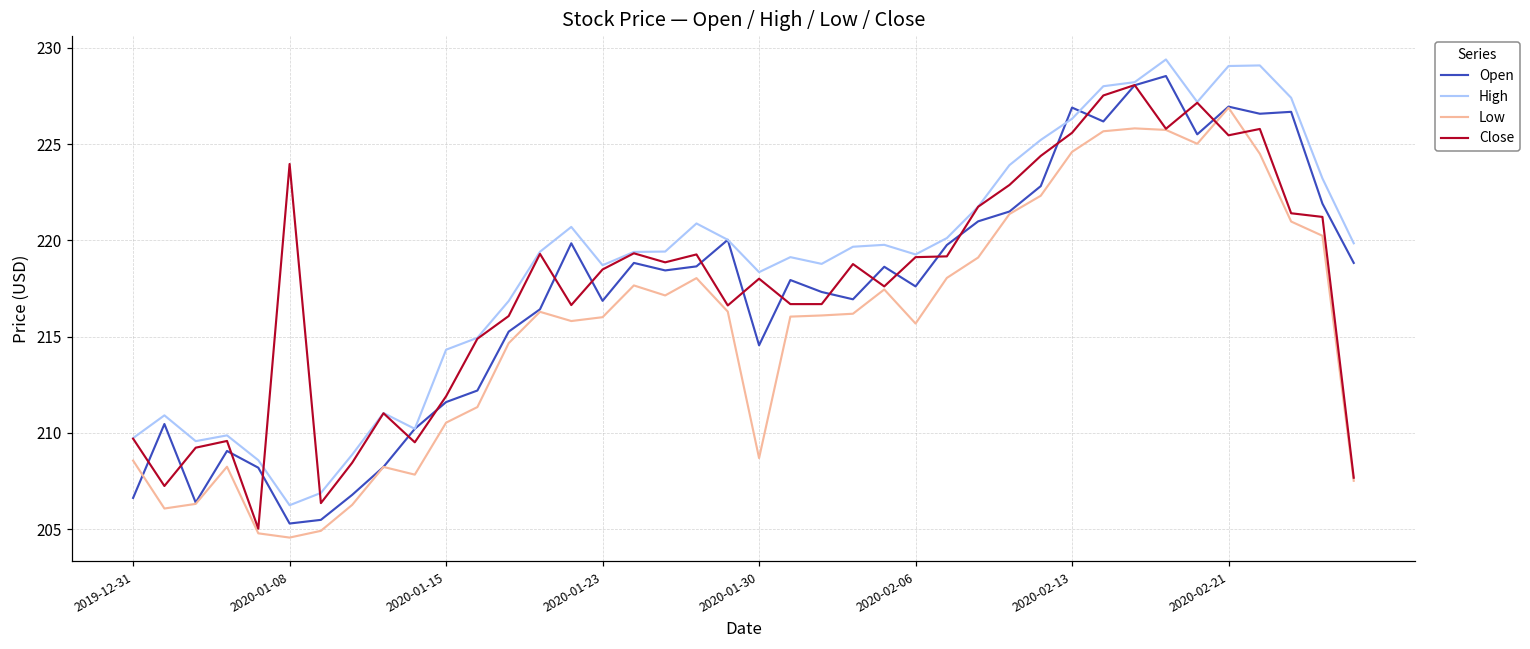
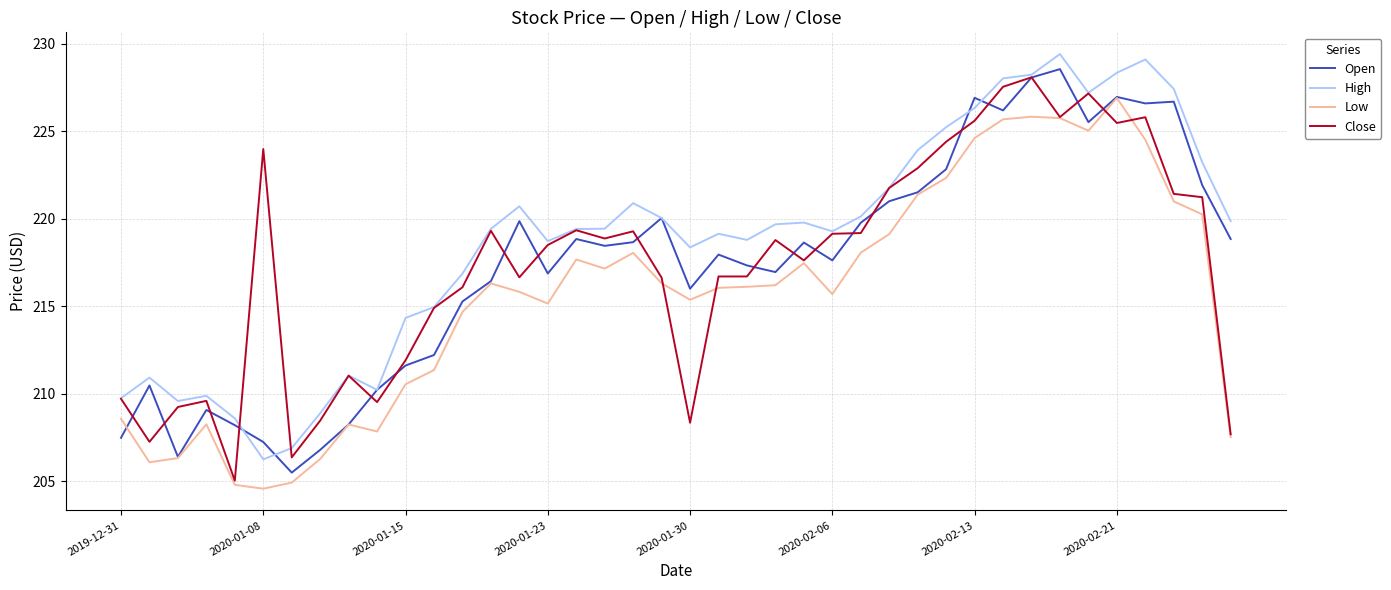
  {
    "Open": {
-     "2019-12-31": 206.6,
-     "2020-01-08": 205.3,
+     "2019-12-31": 207.5,
+     "2020-01-08": 207.2,
      "2020-01-15": 211.6,
      "2020-01-23": 216.9,
-     "2020-01-30": 214.6,
+     "2020-01-30": 216.0,
      "2020-02-06": 217.6,
      "2020-02-13": 226.9
    },
    "High": {
      "2020-01-08": 206.2,
      "2020-01-15": 214.3,
      "2020-01-23": 218.7,
      "2020-01-30": 218.4,
      "2020-02-13": 226.3,
-     "2020-02-21": 229.1
+     "2020-02-21": 228.3
    },
    "Low": {
      "2019-12-31": 208.6,
      "2020-01-08": 204.6,
      "2020-01-15": 210.5,
-     "2020-01-23": 216.0,
-     "2020-01-30": 208.7,
+     "2020-01-23": 215.1,
+     "2020-01-30": 215.4,
      "2020-02-06": 215.7,
      "2020-02-13": 224.6
    },
    "Close": {
      "2020-01-08": 224.0,
      "2020-01-15": 211.9,
      "2020-01-23": 218.5,
-     "2020-01-30": 218.0,
+     "2020-01-30": 208.3,
      "2020-02-13": 225.6,
      "2020-02-21": 225.5
    }
  }
